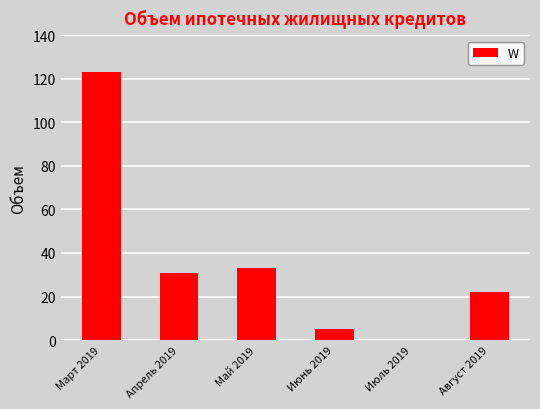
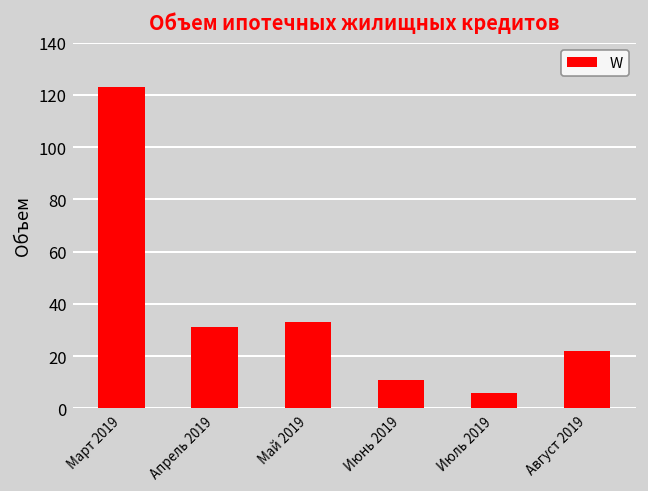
  {
    "Март 2019": 123,
    "Апрель 2019": 31,
    "Май 2019": 33,
-   "Июнь 2019": 5,
-   "Июль 2019": 0,
+   "Июнь 2019": 11,
+   "Июль 2019": 6,
    "Август 2019": 22
  }
